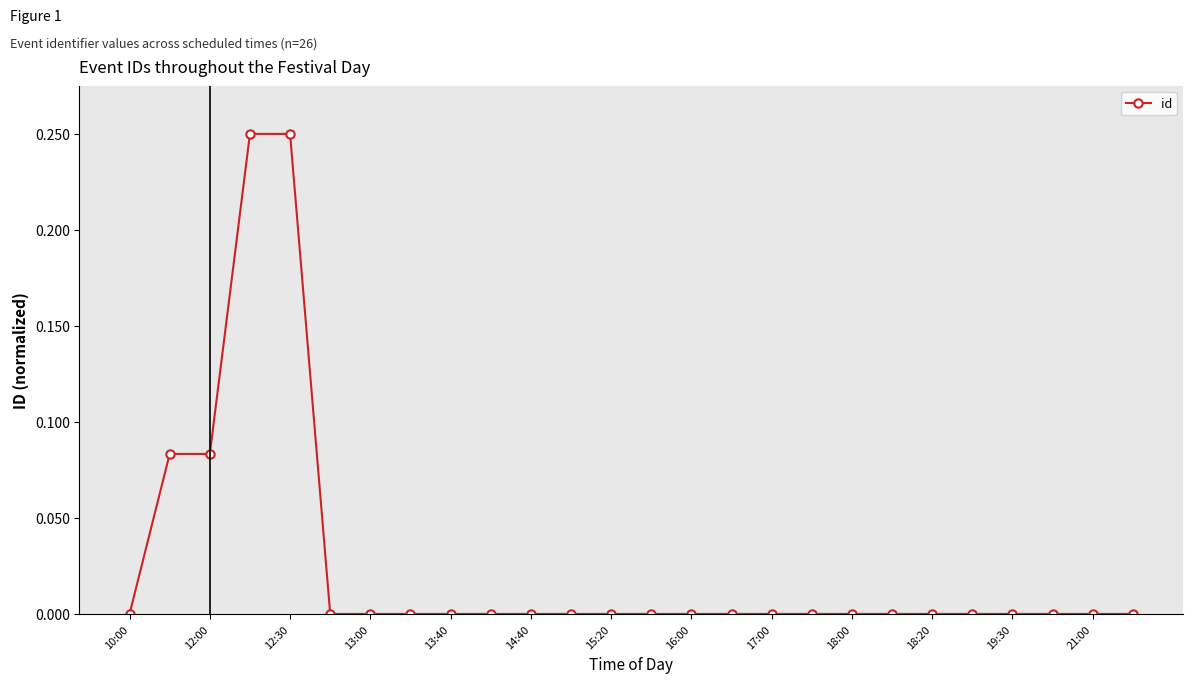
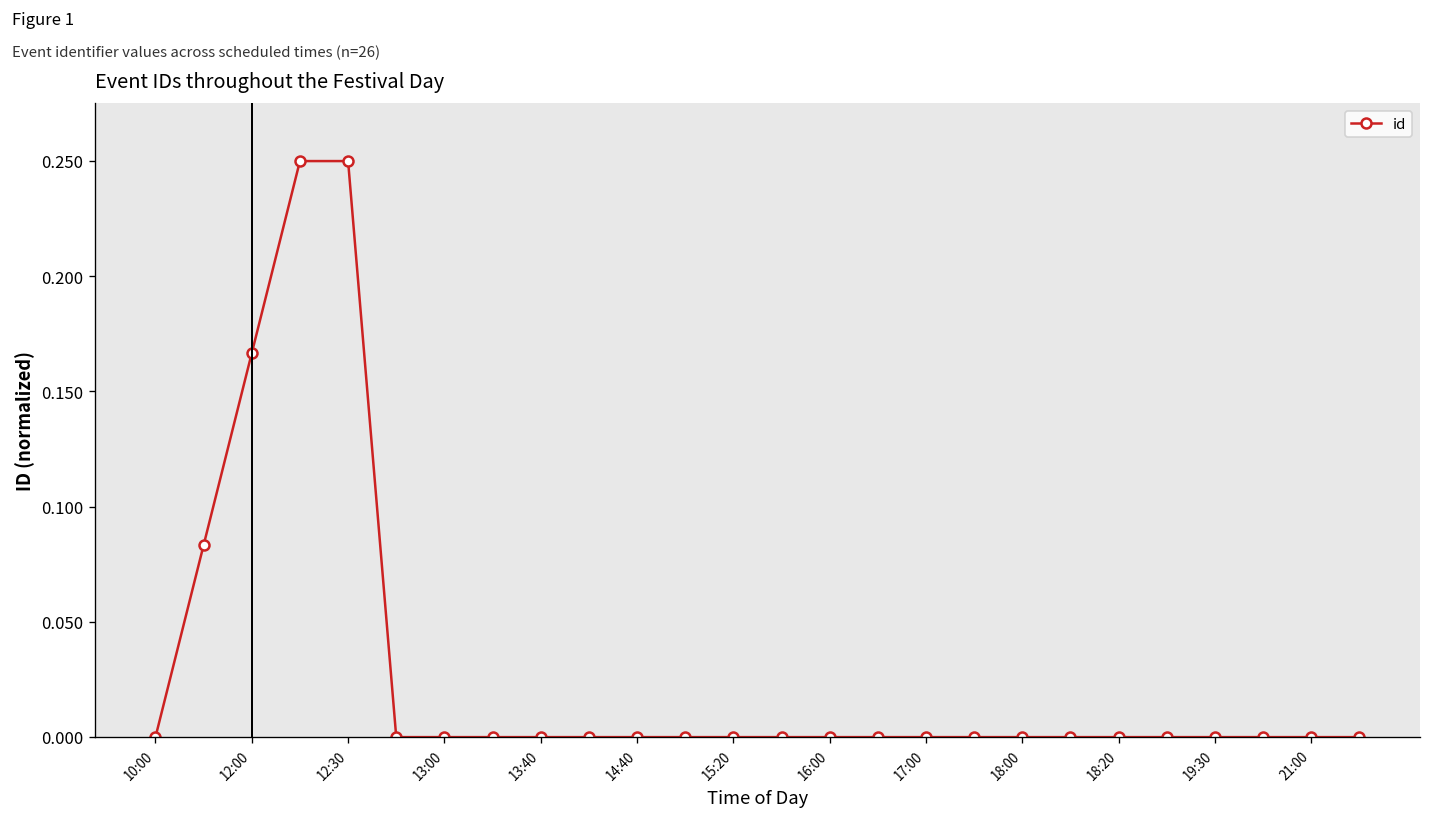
  {
    "10:00": 0.000,
-   "12:00": 0.083,
+   "12:00": 0.167,
    "12:30": 0.250,
    "13:40": 0.000,
    "14:40": 0.000,
    "15:20": 0.000,
    "18:20": 0.000,
    "19:30": 0.000,
    "21:00": 0.000
  }
